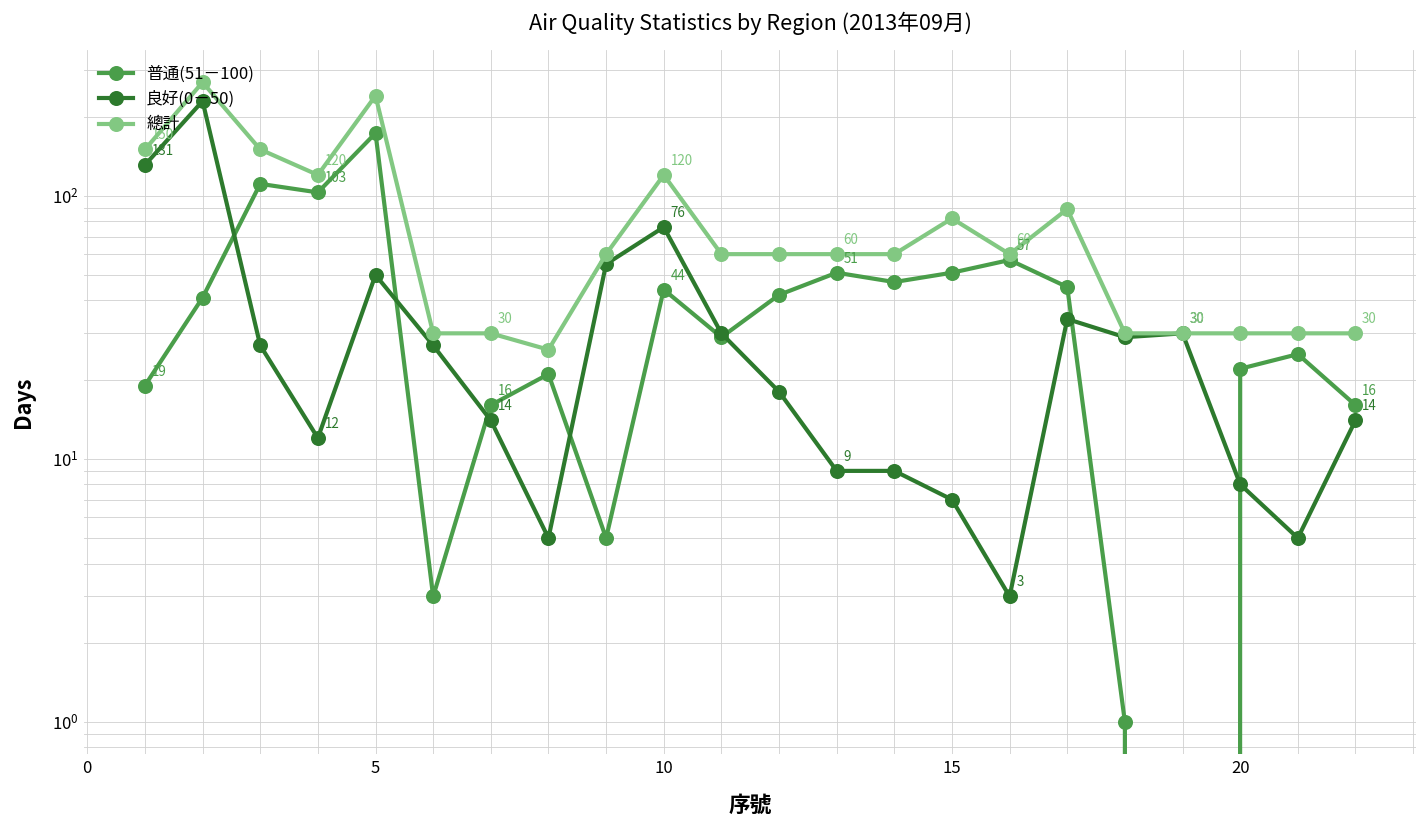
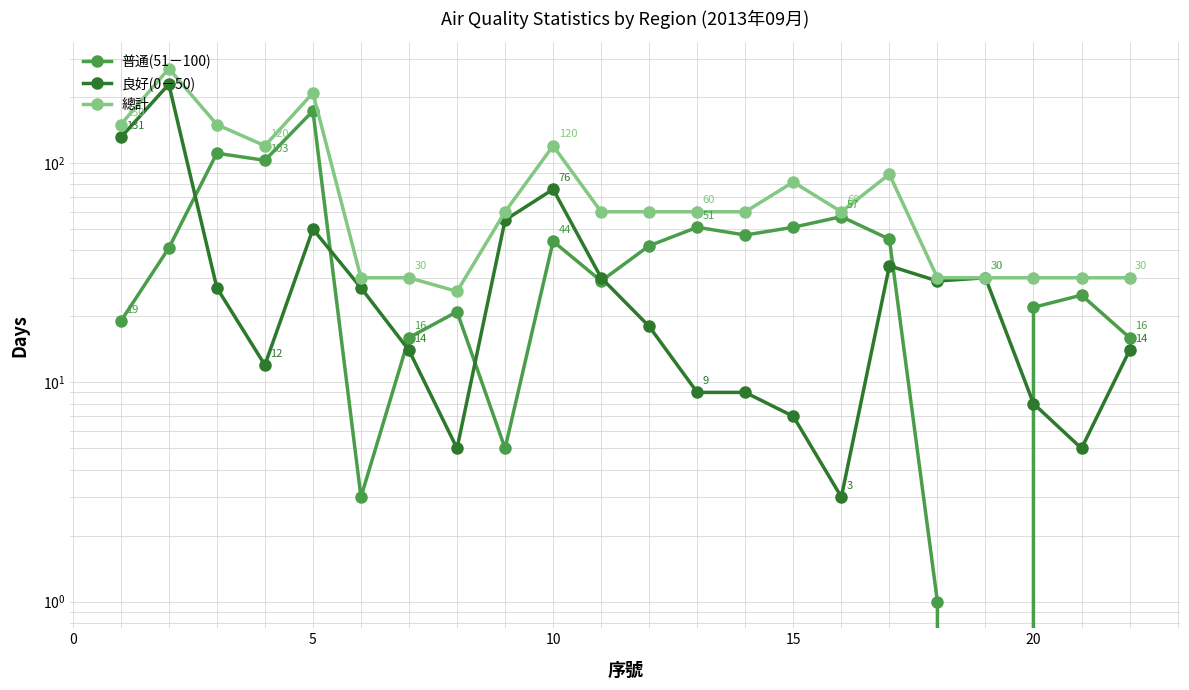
  {
    "總計": {
-     "5": 240,
+     "5": 210,
      "15": 82
    }
  }
